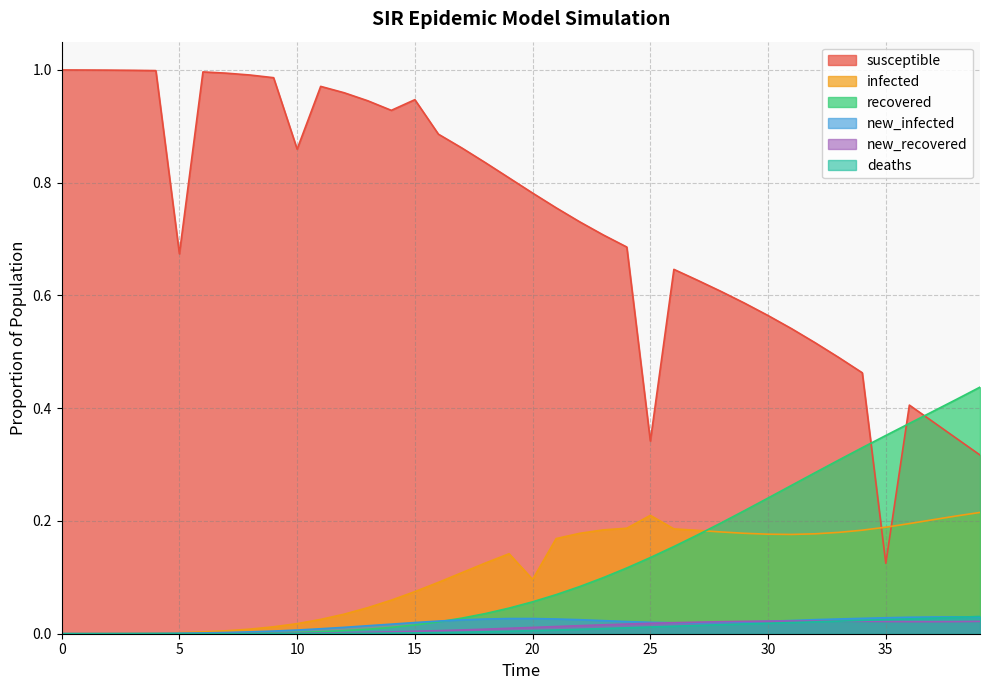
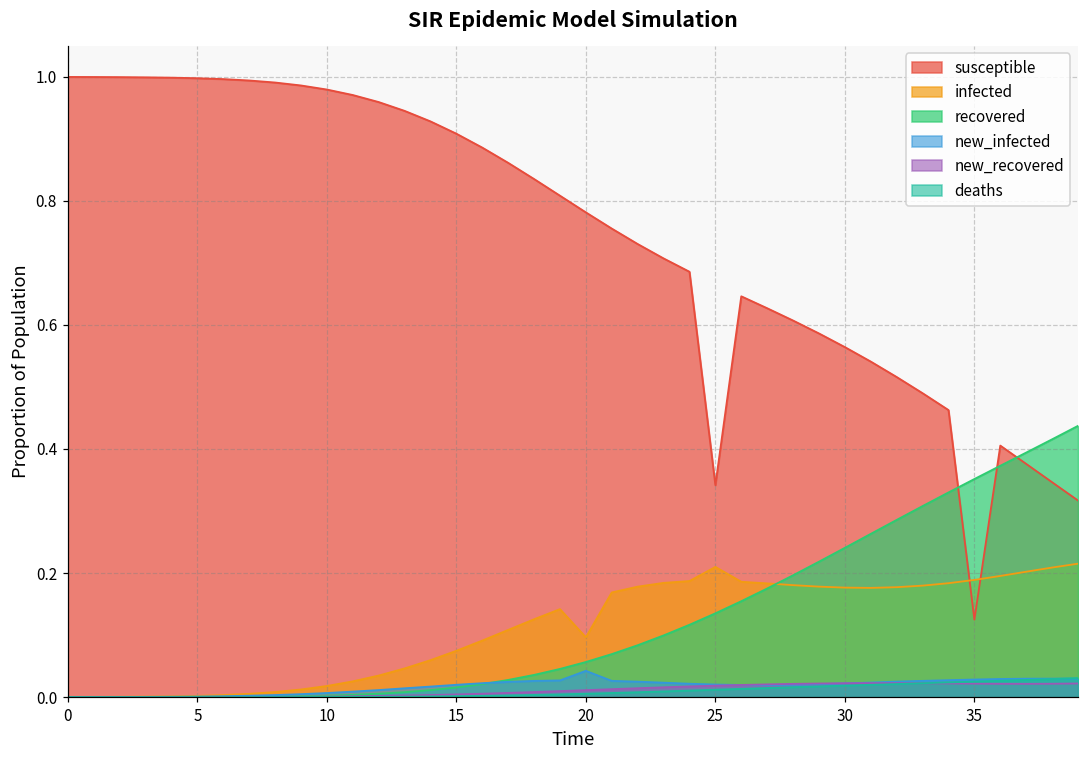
  {
    "susceptible": {
      "0": 1.00,
-     "5": 0.67,
-     "10": 0.86,
-     "15": 0.95,
+     "5": 1.00,
+     "10": 0.98,
+     "15": 0.91,
      "20": 0.78,
      "25": 0.34,
      "30": 0.56,
      "35": 0.12
    },
    "infected": {
      "10": 0.02,
      "15": 0.07,
      "20": 0.10,
      "25": 0.21,
      "30": 0.18,
      "35": 0.19
    },
    "new_infected": {
-     "20": 0.03
+     "20": 0.04
    },
    "new_recovered": {
      "20": 0.01
    }
  }
